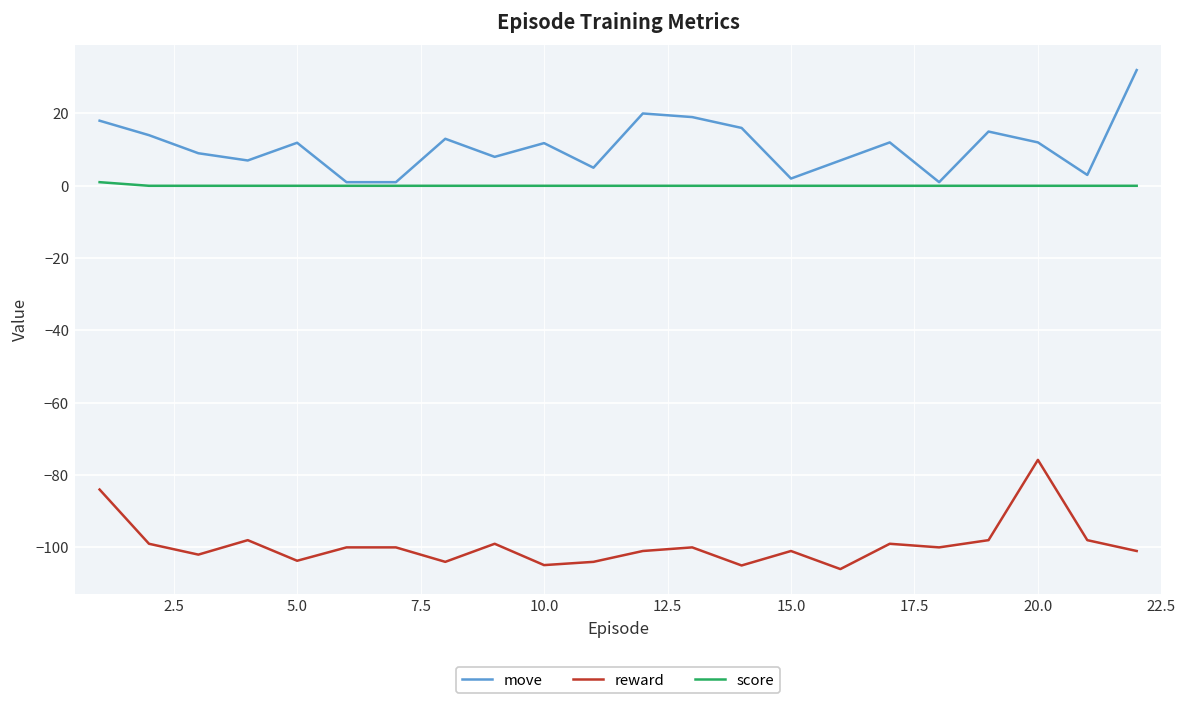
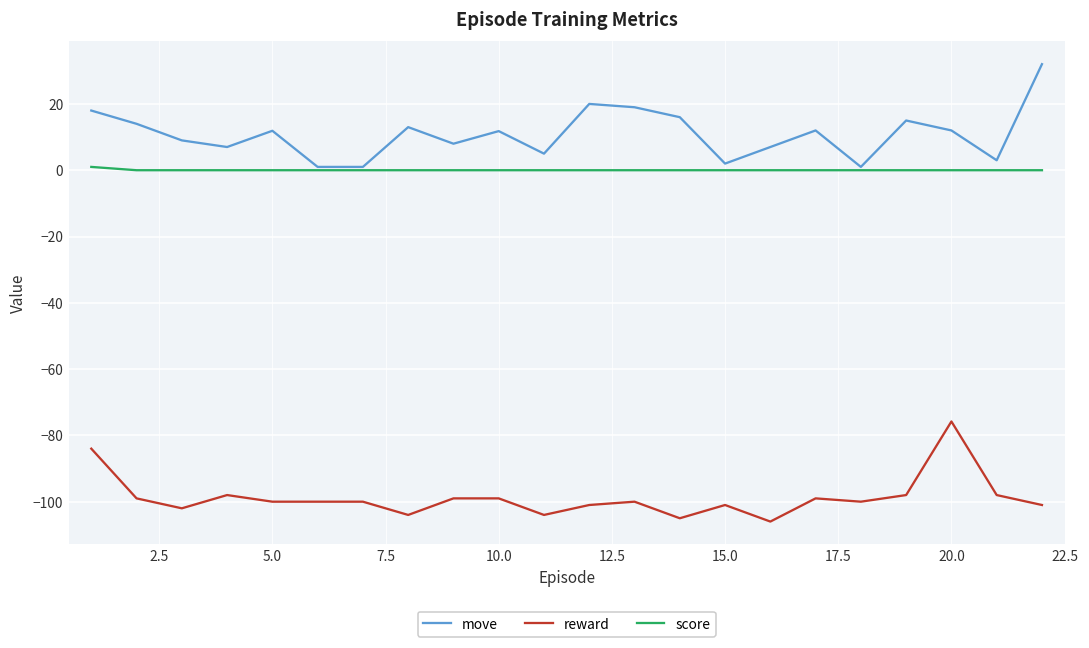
  {
    "move": {
      "5.0": 12,
      "10.0": 12,
      "15.0": 2,
      "20.0": 12
    },
    "reward": {
-     "5.0": -104,
-     "10.0": -105,
+     "5.0": -100,
+     "10.0": -99,
      "15.0": -101,
      "20.0": -76
    },
    "score": {
      "5.0": 0,
      "10.0": 0,
      "15.0": 0,
      "20.0": 0
    }
  }
